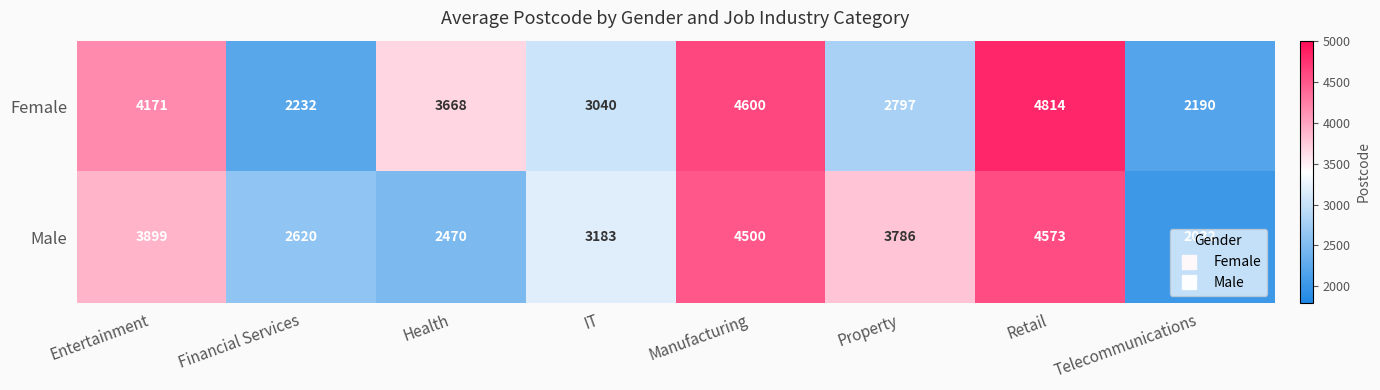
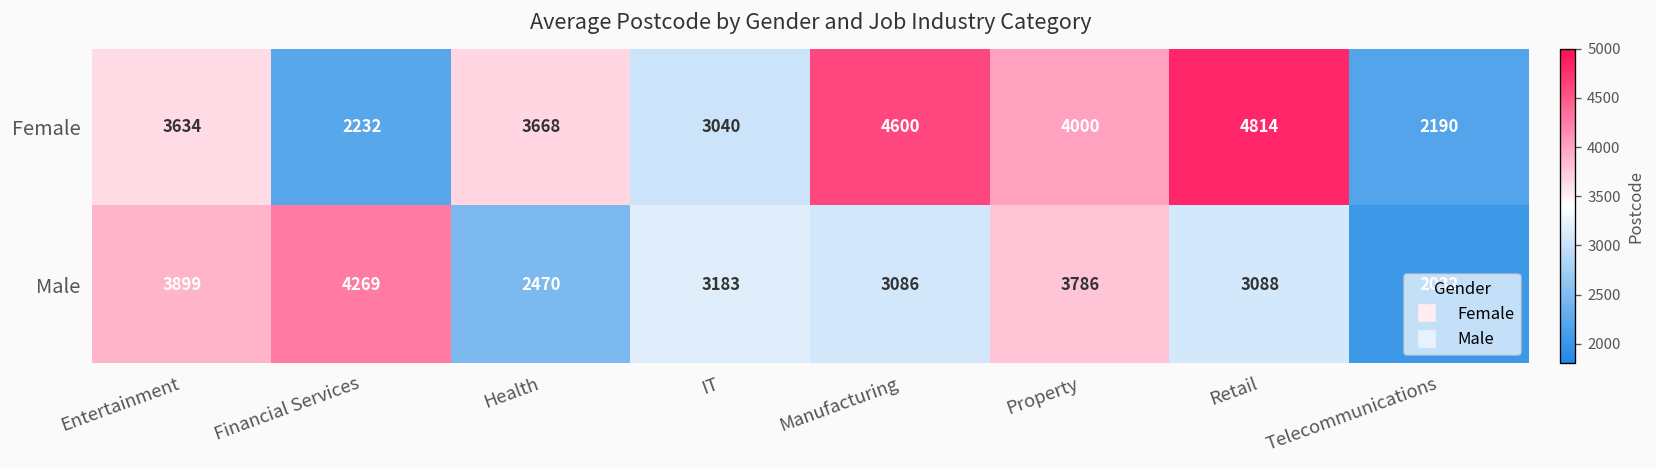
  {
    "Female": {
-     "Entertainment": 4171,
+     "Entertainment": 3634,
      "Financial Services": 2232,
      "Health": 3668,
      "IT": 3040,
      "Manufacturing": 4600,
-     "Property": 2797,
+     "Property": 4000,
      "Retail": 4814,
      "Telecommunications": 2190
    },
    "Male": {
      "Entertainment": 3899,
-     "Financial Services": 2620,
+     "Financial Services": 4269,
      "Health": 2470,
      "IT": 3183,
-     "Manufacturing": 4500,
+     "Manufacturing": 3086,
      "Property": 3786,
-     "Retail": 4573
+     "Retail": 3088
    }
  }
